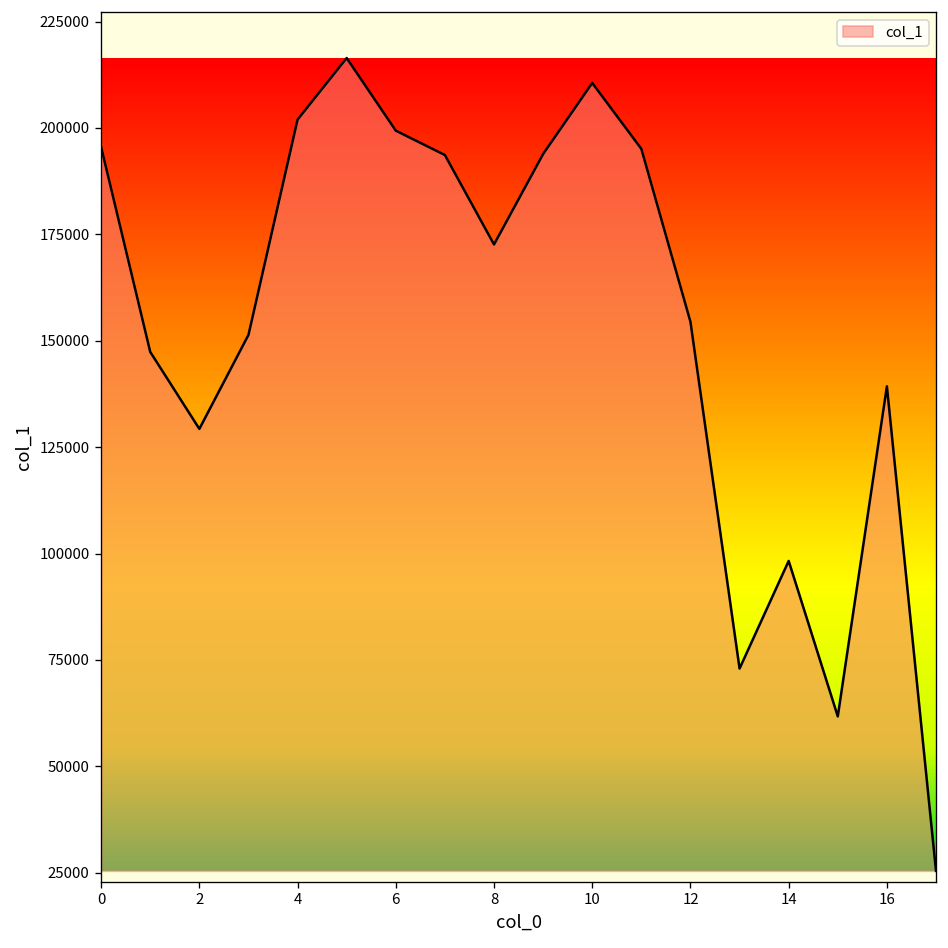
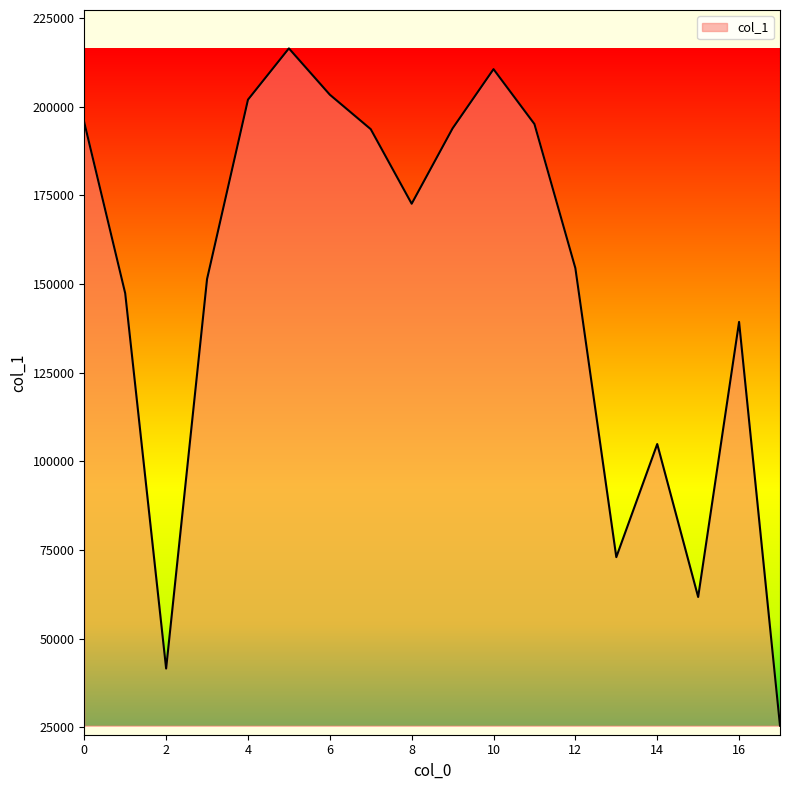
  {
    "0": 196000,
-   "2": 129000,
+   "2": 42000,
    "4": 202000,
-   "6": 199000,
+   "6": 203000,
    "8": 173000,
    "10": 211000,
    "12": 154000,
-   "14": 98000,
+   "14": 105000,
    "16": 139000
  }
